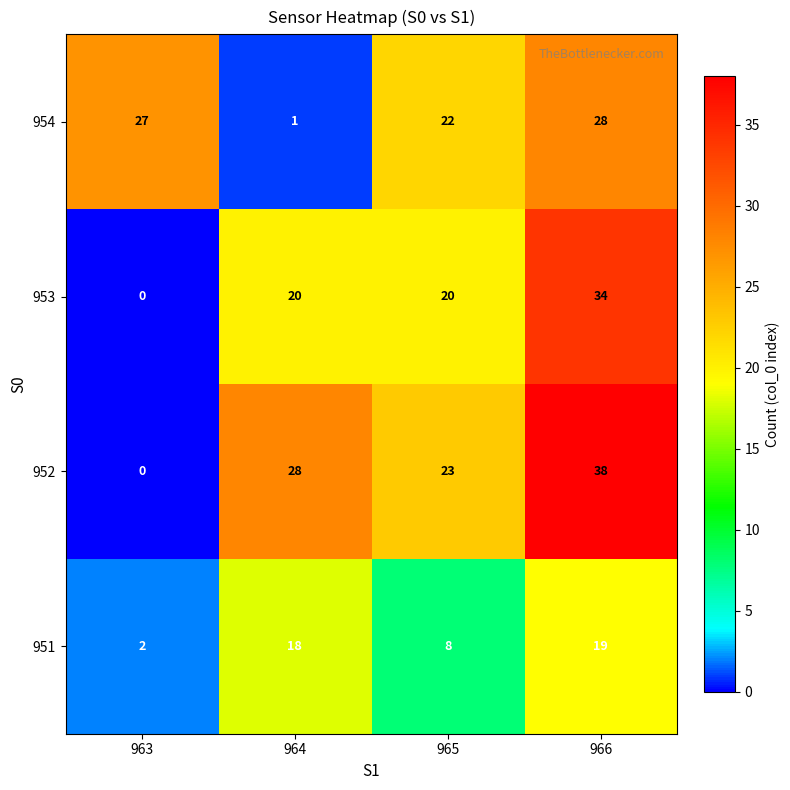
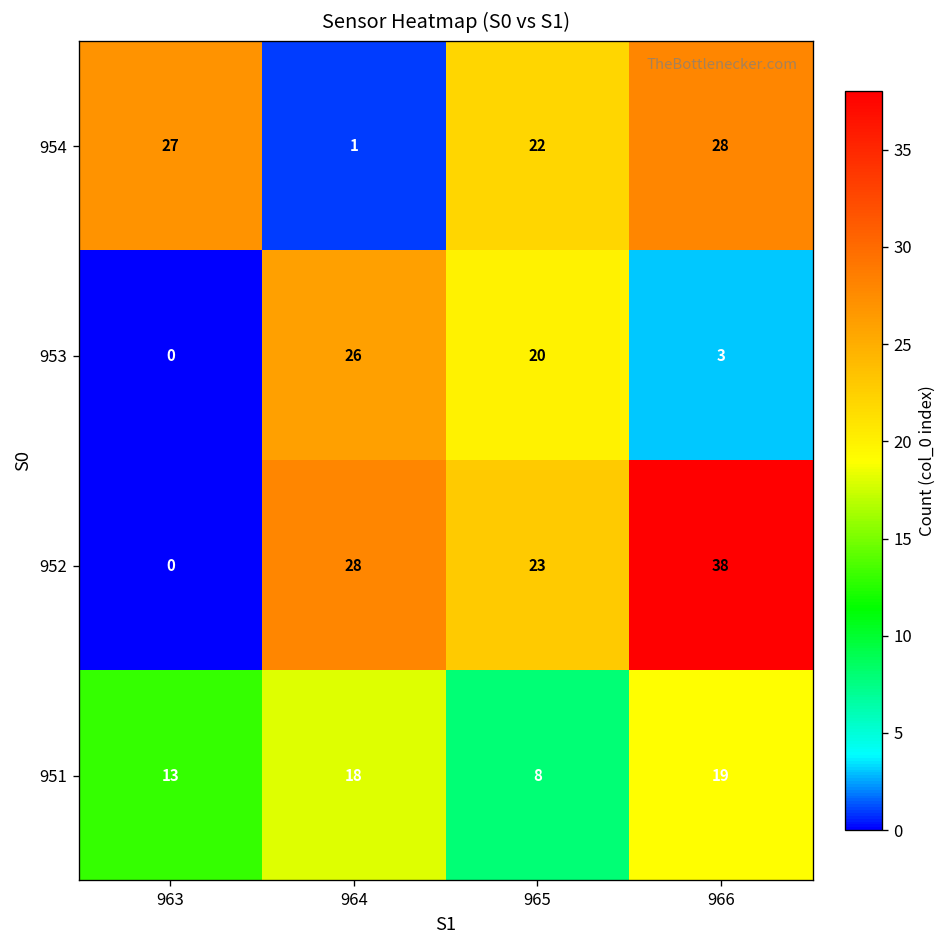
  {
    "954": {
      "963": 27,
      "964": 1,
      "965": 22
    },
    "953": {
      "963": 0,
-     "964": 20,
+     "964": 26,
      "965": 20,
-     "966": 34
+     "966": 3
    },
    "952": {
      "963": 0,
      "964": 28,
      "965": 23,
      "966": 38
    },
    "951": {
-     "963": 2,
+     "963": 13,
      "964": 18,
      "965": 8,
      "966": 19
    }
  }
